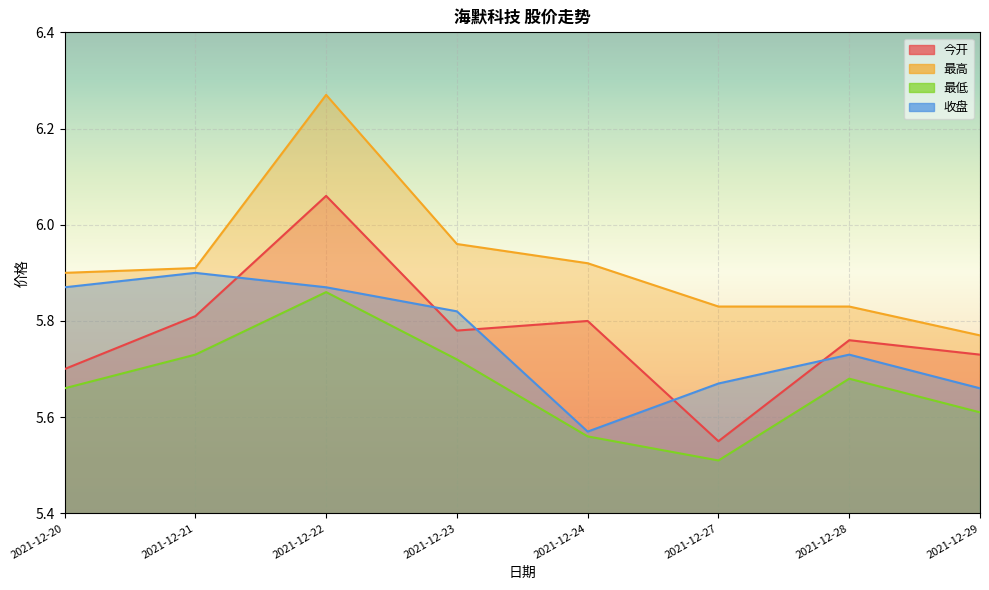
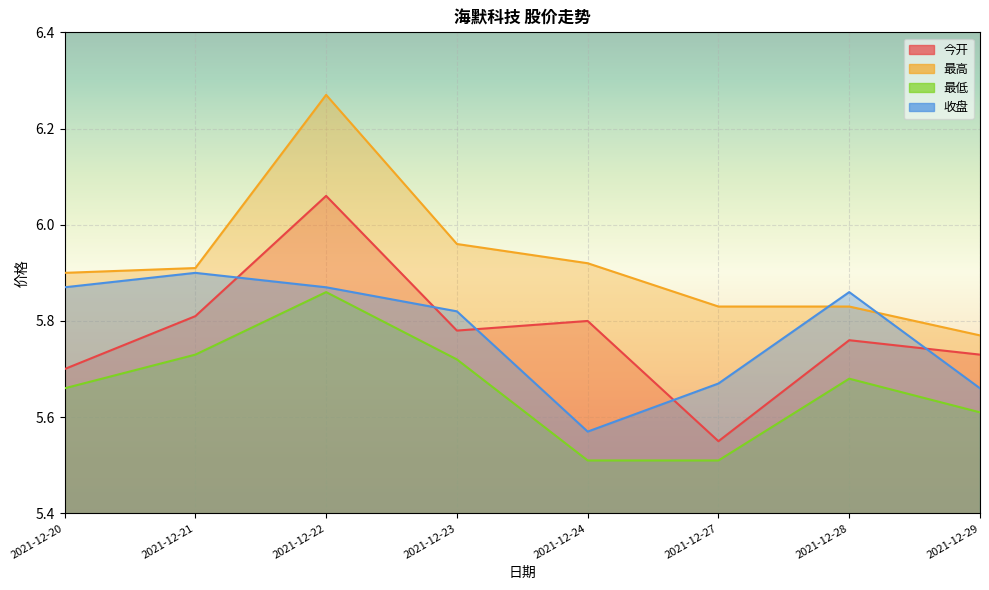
  {
    "最低": {
      "2021-12-20": 5.66,
      "2021-12-21": 5.73,
      "2021-12-22": 5.86,
      "2021-12-23": 5.72,
-     "2021-12-24": 5.56,
+     "2021-12-24": 5.51,
      "2021-12-27": 5.51,
      "2021-12-28": 5.68,
      "2021-12-29": 5.61
    },
    "收盘": {
      "2021-12-20": 5.87,
      "2021-12-21": 5.90,
      "2021-12-22": 5.87,
      "2021-12-23": 5.82,
      "2021-12-24": 5.57,
      "2021-12-27": 5.67,
-     "2021-12-28": 5.73,
+     "2021-12-28": 5.86,
      "2021-12-29": 5.66
    }
  }
